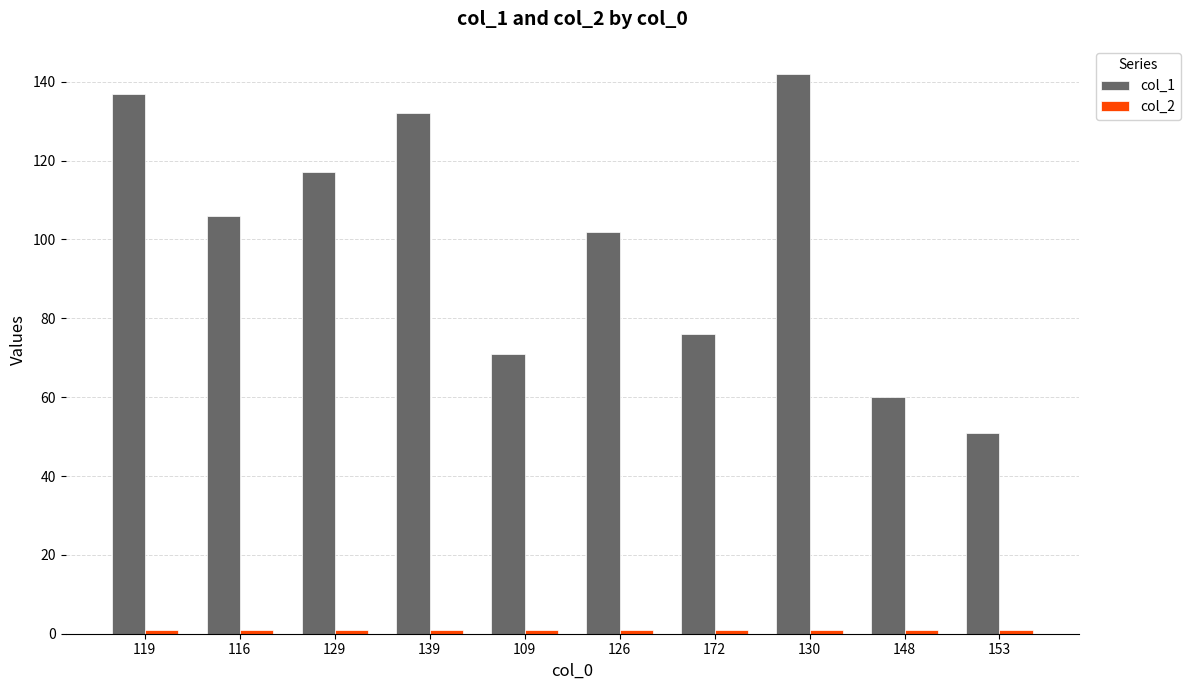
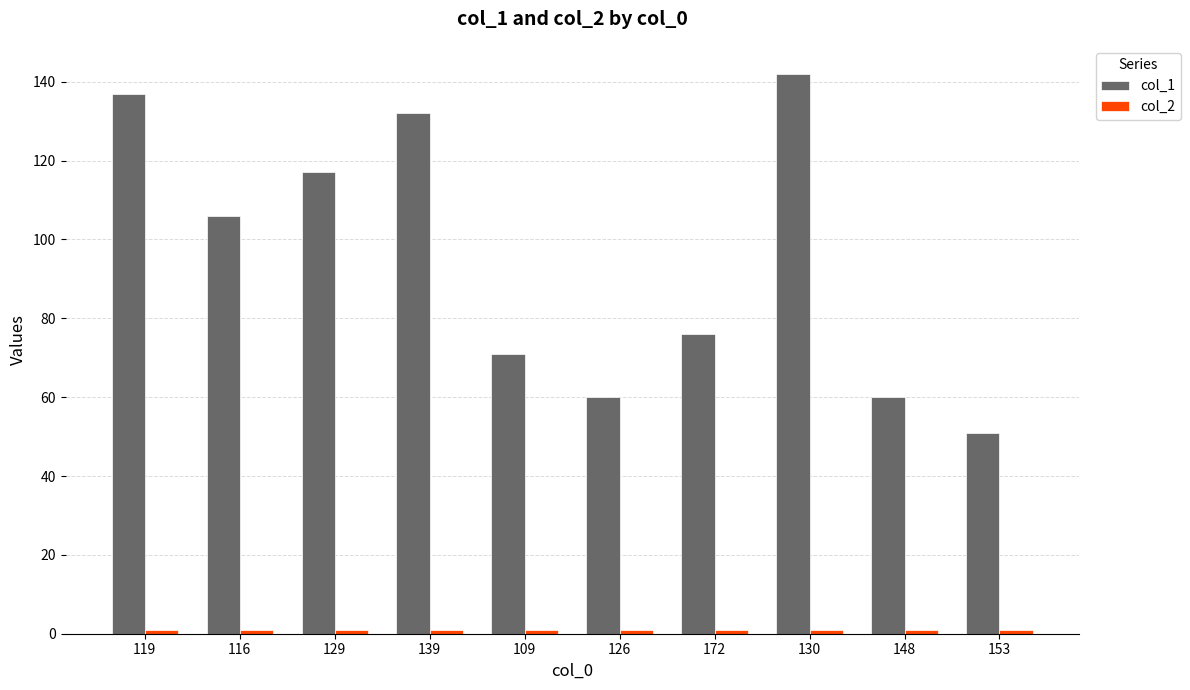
  {
    "col_1": {
      "119": 137,
      "116": 106,
      "129": 117,
      "139": 132,
      "109": 71,
-     "126": 102,
+     "126": 60,
      "172": 76,
      "130": 142,
      "148": 60,
      "153": 51
    },
    "col_2": {
      "119": 1,
      "116": 1,
      "129": 1,
      "139": 1,
      "109": 1,
      "126": 1,
      "172": 1,
      "130": 1,
      "148": 1,
      "153": 1
    }
  }
